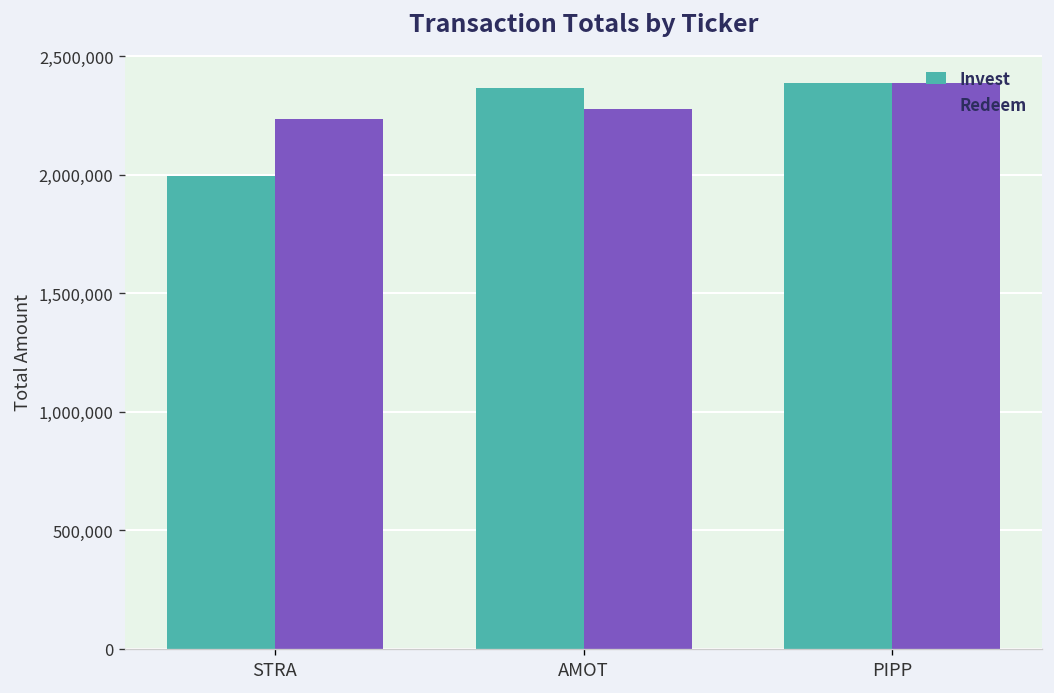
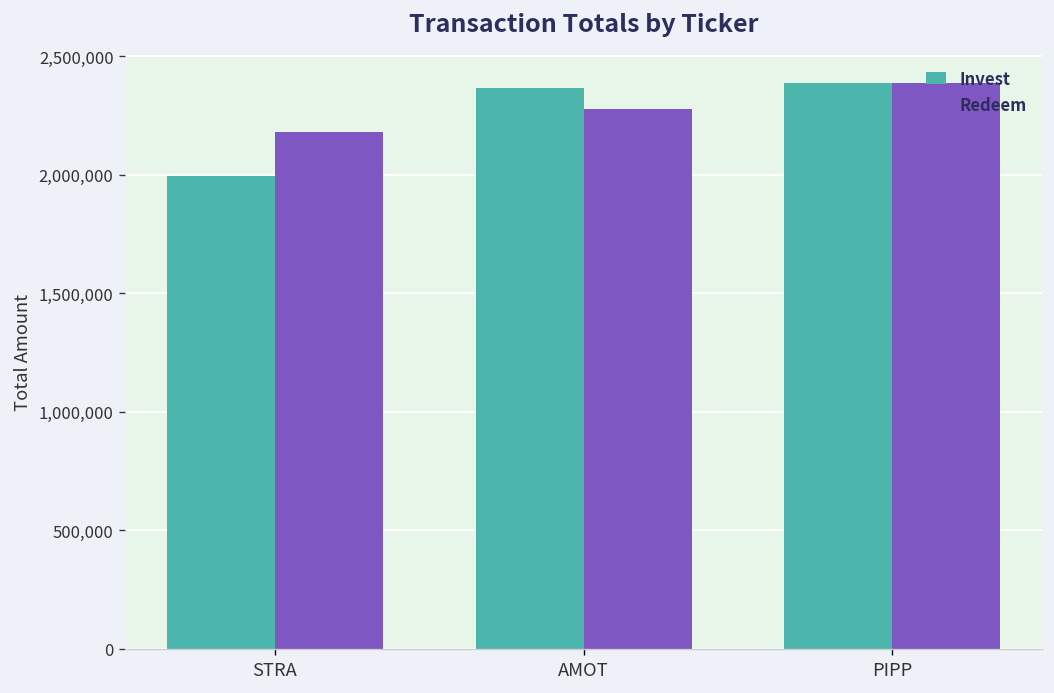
  {
    "Invest": {
      "STRA": "1,990,000",
      "AMOT": "2,370,000",
      "PIPP": "2,390,000"
    },
    "Redeem": {
-     "STRA": "2,240,000",
+     "STRA": "2,180,000",
      "AMOT": "2,280,000",
      "PIPP": "2,390,000"
    }
  }
